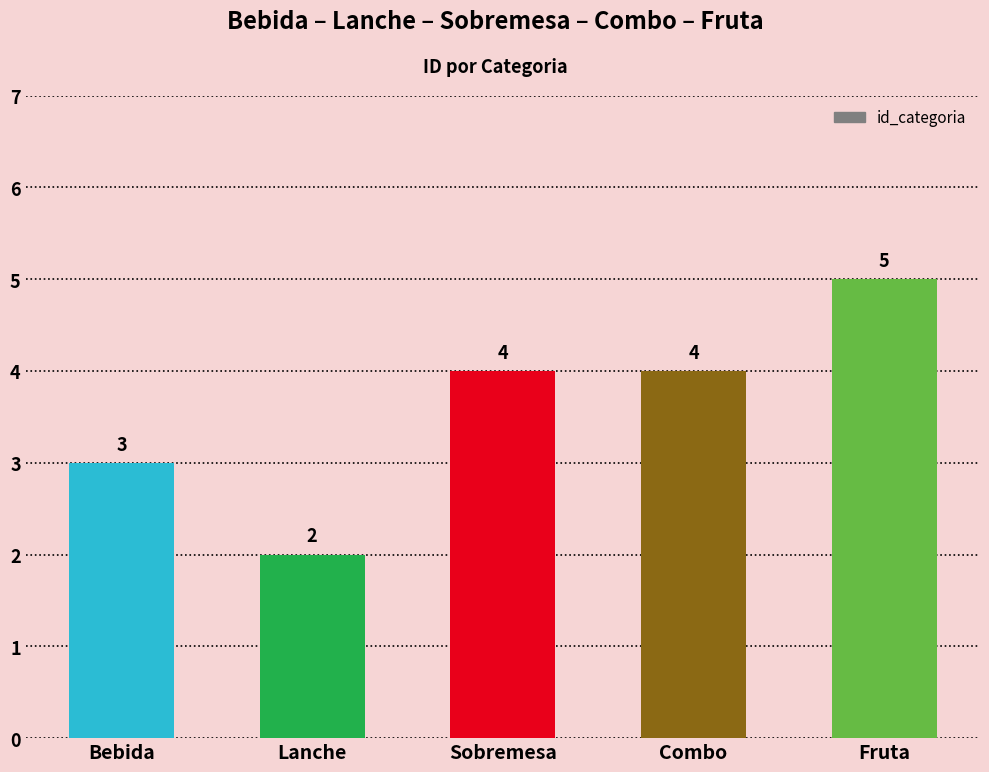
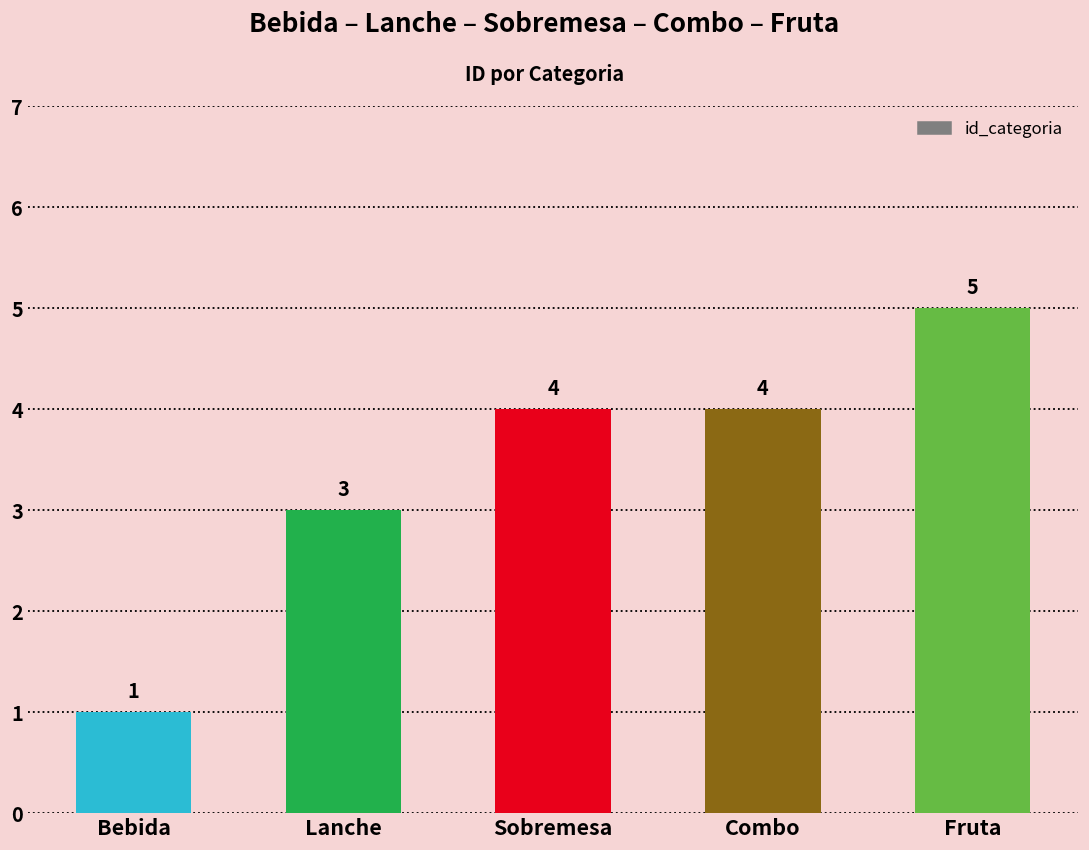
  {
-   "Bebida": 3,
-   "Lanche": 2,
+   "Bebida": 1,
+   "Lanche": 3,
    "Sobremesa": 4,
    "Combo": 4,
    "Fruta": 5
  }
